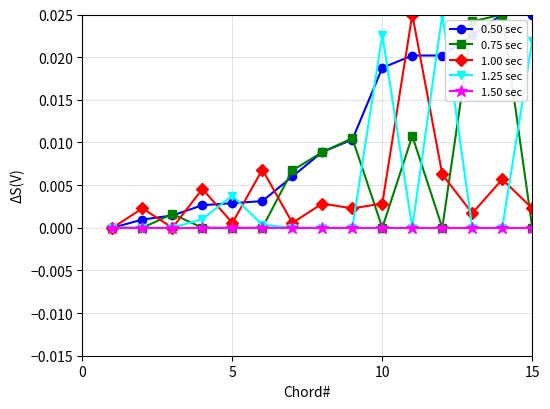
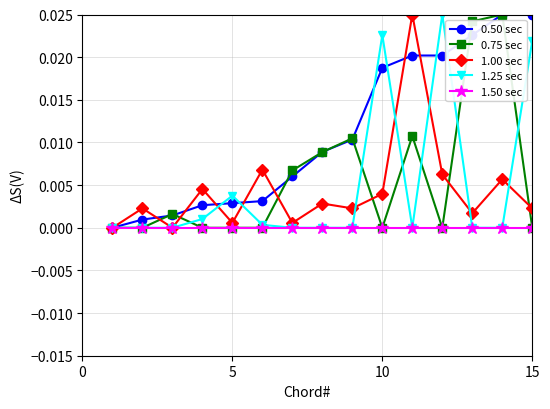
  {
    "0.50 sec": {
      "5": 0.003,
      "10": 0.019,
      "15": 0.025
    },
    "1.00 sec": {
      "5": 0.001,
-     "10": 0.003,
+     "10": 0.004,
      "15": 0.002
    },
    "1.25 sec": {
      "5": 0.004,
      "10": 0.023,
      "15": 0.022
    }
  }
